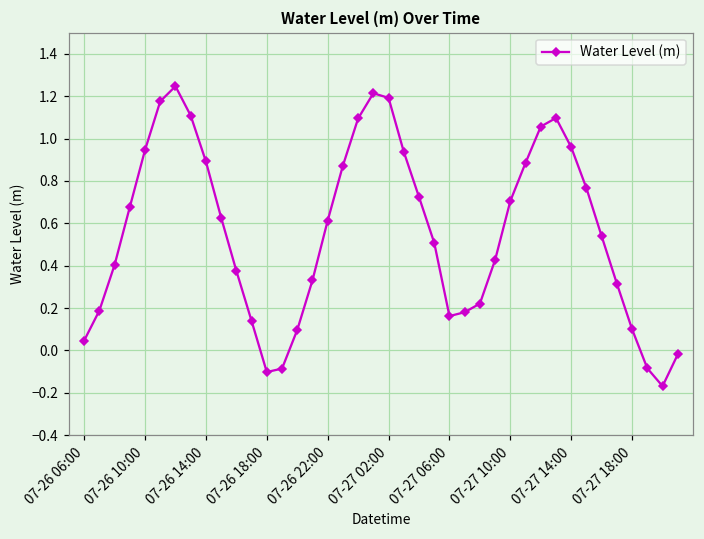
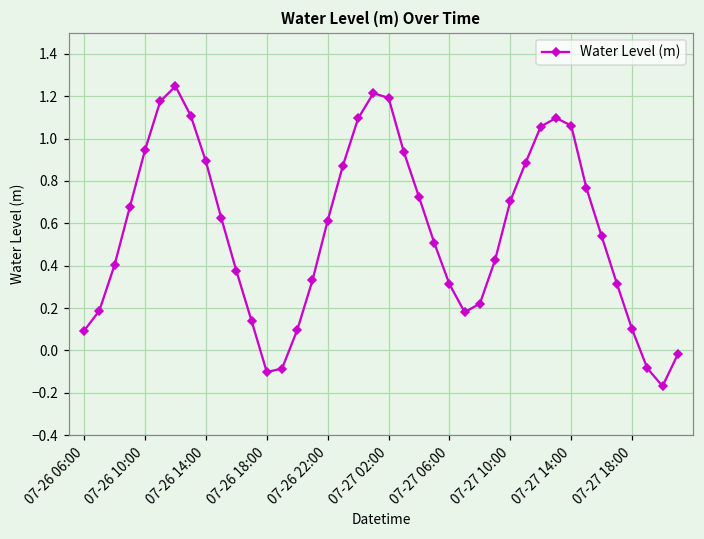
  {
-   "07-26 06:00": 0.05,
+   "07-26 06:00": 0.09,
    "07-26 10:00": 0.95,
    "07-26 14:00": 0.89,
    "07-26 18:00": -0.10,
    "07-26 22:00": 0.61,
    "07-27 02:00": 1.19,
-   "07-27 06:00": 0.16,
+   "07-27 06:00": 0.31,
    "07-27 10:00": 0.71,
-   "07-27 14:00": 0.96,
+   "07-27 14:00": 1.06,
    "07-27 18:00": 0.10
  }
